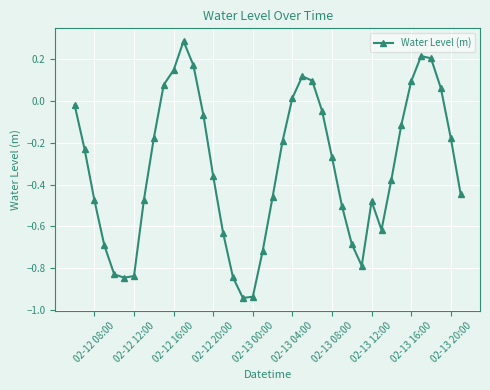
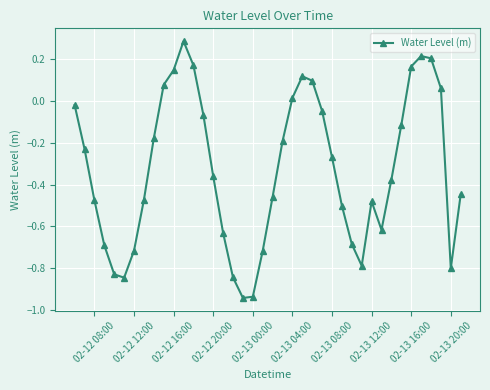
  {
    "02-12 08:00": -0.47,
-   "02-12 12:00": -0.84,
+   "02-12 12:00": -0.72,
    "02-12 16:00": 0.15,
    "02-12 20:00": -0.36,
    "02-13 00:00": -0.94,
    "02-13 04:00": 0.02,
    "02-13 08:00": -0.27,
    "02-13 12:00": -0.48,
-   "02-13 16:00": 0.10,
-   "02-13 20:00": -0.18
+   "02-13 16:00": 0.17,
+   "02-13 20:00": -0.80
  }
